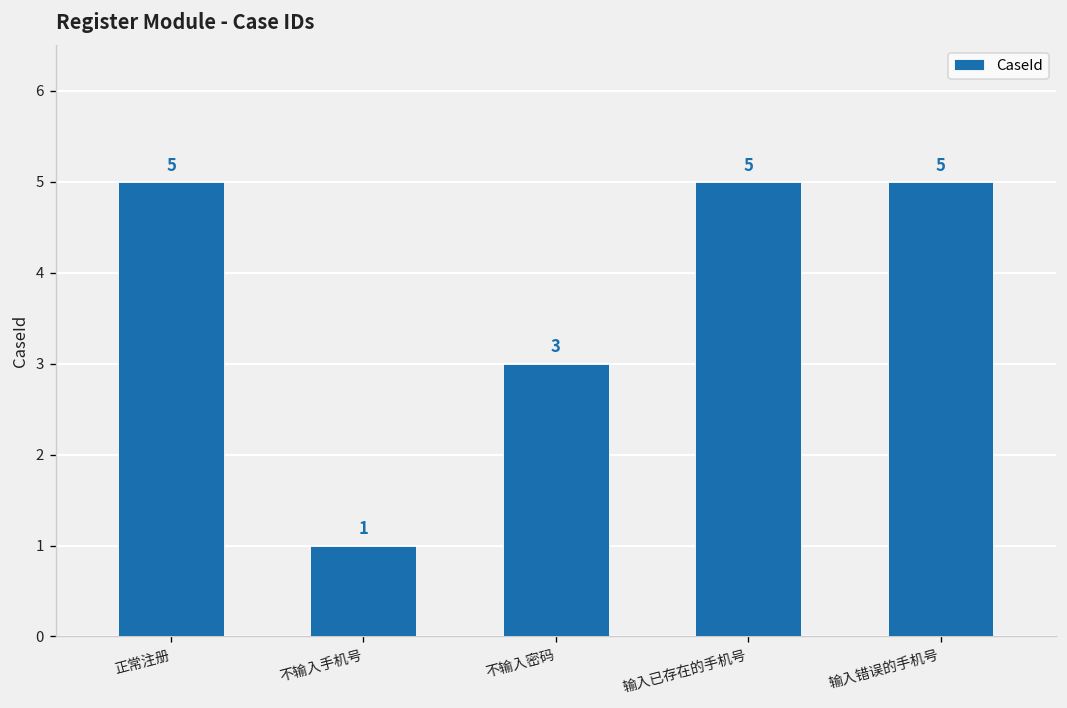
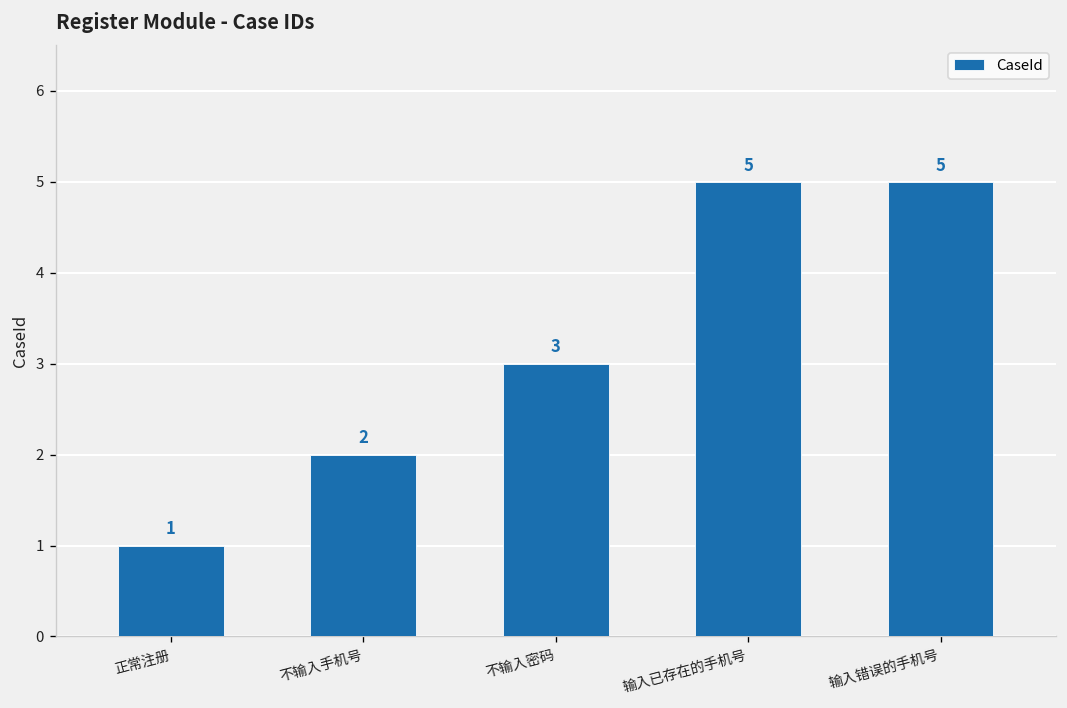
  {
-   "正常注册": 5,
-   "不输入手机号": 1,
+   "正常注册": 1,
+   "不输入手机号": 2,
    "不输入密码": 3,
    "输入已存在的手机号": 5,
    "输入错误的手机号": 5
  }
